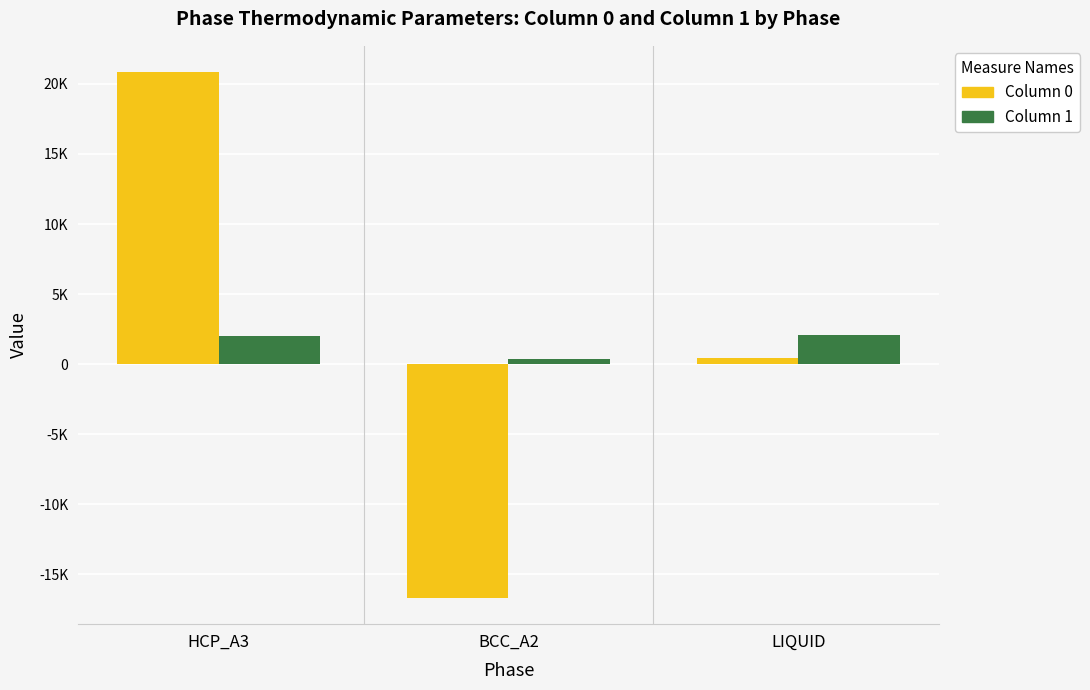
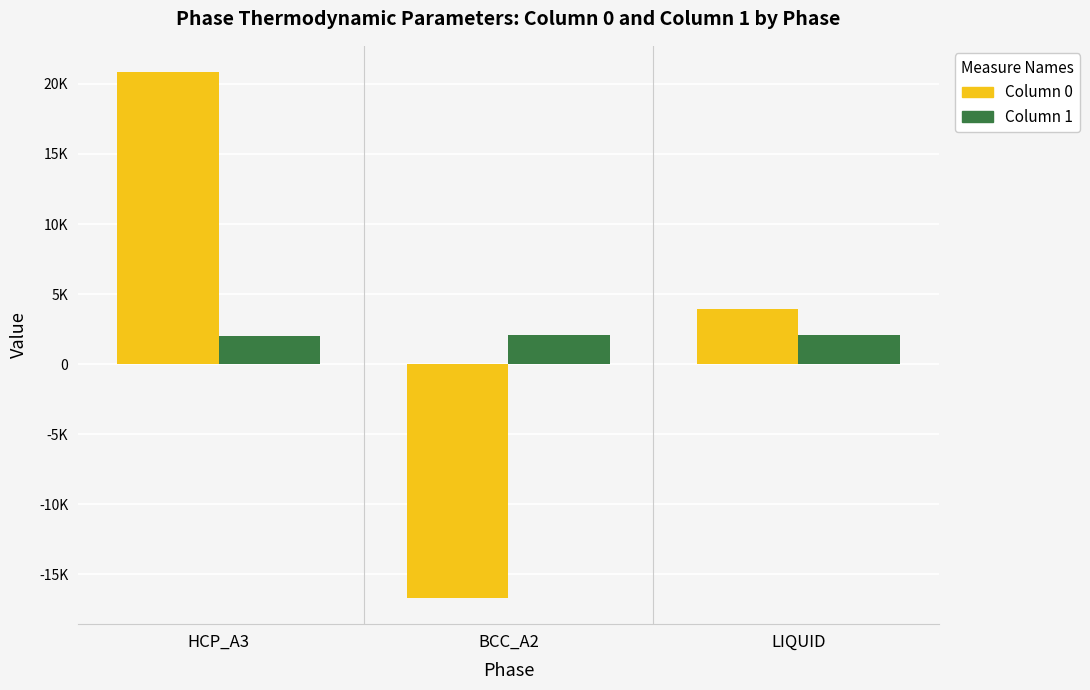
  {
    "Column 0": {
      "HCP_A3": 20800,
      "BCC_A2": -16700,
-     "LIQUID": 400
+     "LIQUID": 3900
    },
    "Column 1": {
      "HCP_A3": 2000,
-     "BCC_A2": 400,
+     "BCC_A2": 2100,
      "LIQUID": 2100
    }
  }
